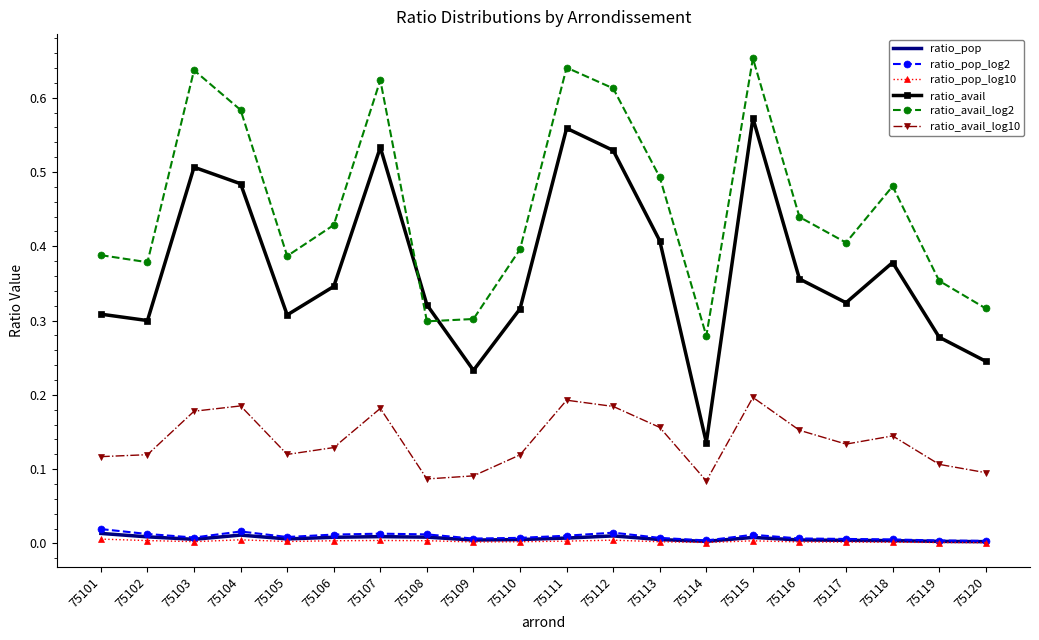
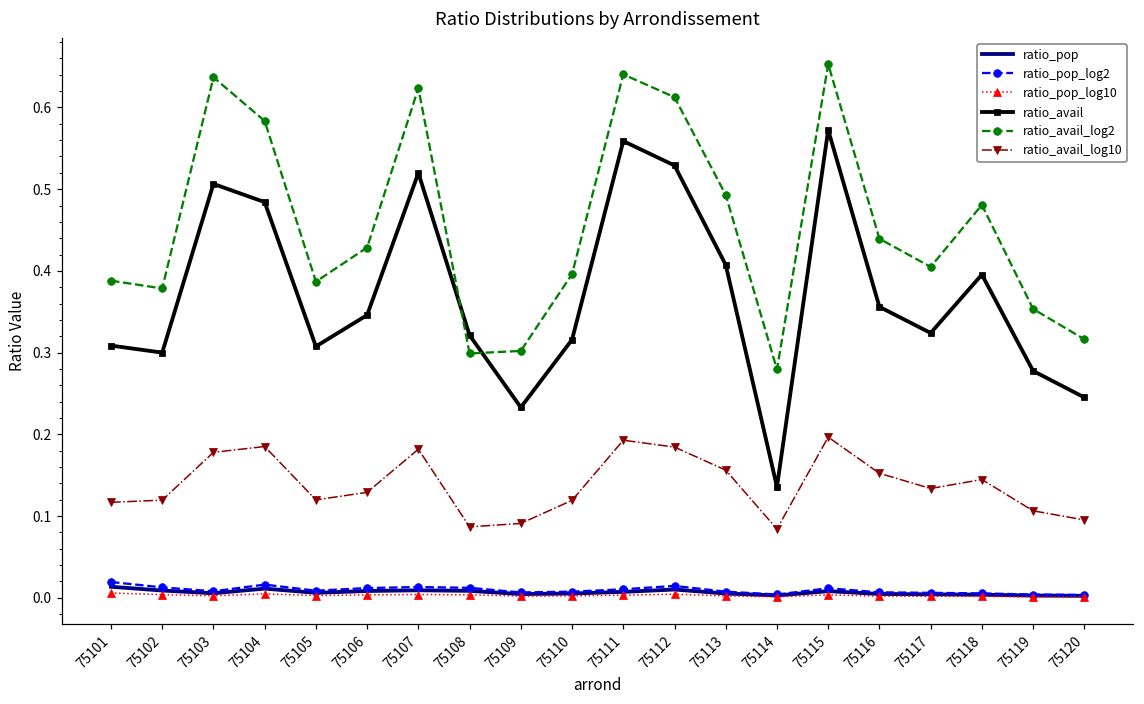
  {
    "ratio_pop": {
      "75101": 0.01,
      "75102": 0.01,
      "75104": 0.01,
      "75106": 0.01,
      "75107": 0.01,
      "75108": 0.01,
      "75112": 0.01,
      "75115": 0.01
    },
    "ratio_pop_log2": {
      "75101": 0.02,
      "75102": 0.01,
      "75104": 0.02,
      "75106": 0.01,
      "75107": 0.01,
      "75108": 0.01,
      "75112": 0.01,
      "75115": 0.01
    },
    "ratio_pop_log10": {
      "75101": 0.01,
      "75102": 0.00,
      "75104": 0.00,
      "75105": 0.00,
      "75106": 0.00,
      "75107": 0.00,
      "75108": 0.00,
      "75111": 0.00,
      "75112": 0.00,
      "75115": 0.00
    },
    "ratio_avail": {
      "75101": 0.31,
      "75102": 0.30,
      "75103": 0.51,
      "75104": 0.48,
      "75105": 0.31,
      "75106": 0.35,
-     "75107": 0.53,
+     "75107": 0.52,
      "75108": 0.32,
      "75109": 0.23,
      "75110": 0.32,
      "75111": 0.56,
      "75112": 0.53,
      "75113": 0.41,
      "75114": 0.14,
      "75115": 0.57,
      "75116": 0.36,
      "75117": 0.32,
-     "75118": 0.38,
+     "75118": 0.40,
      "75119": 0.28,
      "75120": 0.25
    },
    "ratio_avail_log2": {
      "75101": 0.39,
      "75102": 0.38,
      "75103": 0.64,
      "75104": 0.58,
      "75105": 0.39,
      "75106": 0.43,
      "75107": 0.62,
      "75108": 0.30,
      "75109": 0.30,
      "75110": 0.40,
      "75111": 0.64,
      "75112": 0.61,
      "75113": 0.49,
      "75114": 0.28,
      "75115": 0.65,
      "75116": 0.44,
      "75117": 0.40,
      "75118": 0.48,
      "75119": 0.35,
      "75120": 0.32
    },
    "ratio_avail_log10": {
      "75101": 0.12,
      "75102": 0.12,
      "75103": 0.18,
      "75104": 0.19,
      "75105": 0.12,
      "75106": 0.13,
      "75107": 0.18,
      "75108": 0.09,
      "75109": 0.09,
      "75110": 0.12,
      "75111": 0.19,
      "75112": 0.18,
      "75113": 0.16,
      "75114": 0.08,
      "75115": 0.20,
      "75116": 0.15,
      "75117": 0.13,
      "75118": 0.14,
      "75119": 0.11,
      "75120": 0.10
    }
  }
